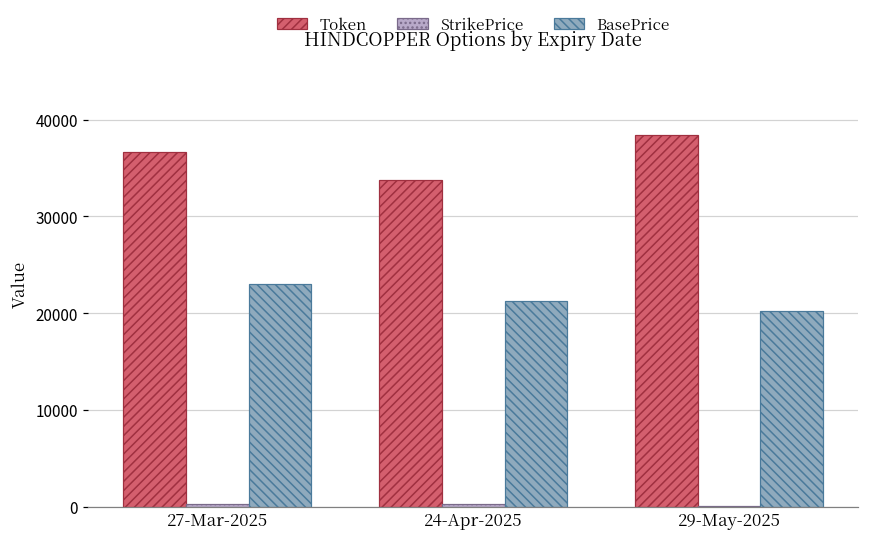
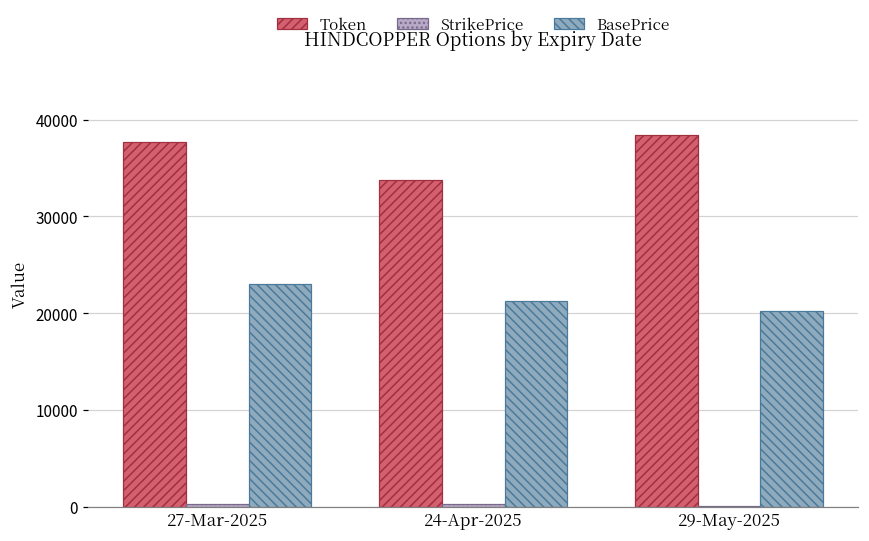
  {
    "Token": {
-     "27-Mar-2025": 37000,
+     "27-Mar-2025": 38000,
      "24-Apr-2025": 34000,
      "29-May-2025": 38000
    }
  }
